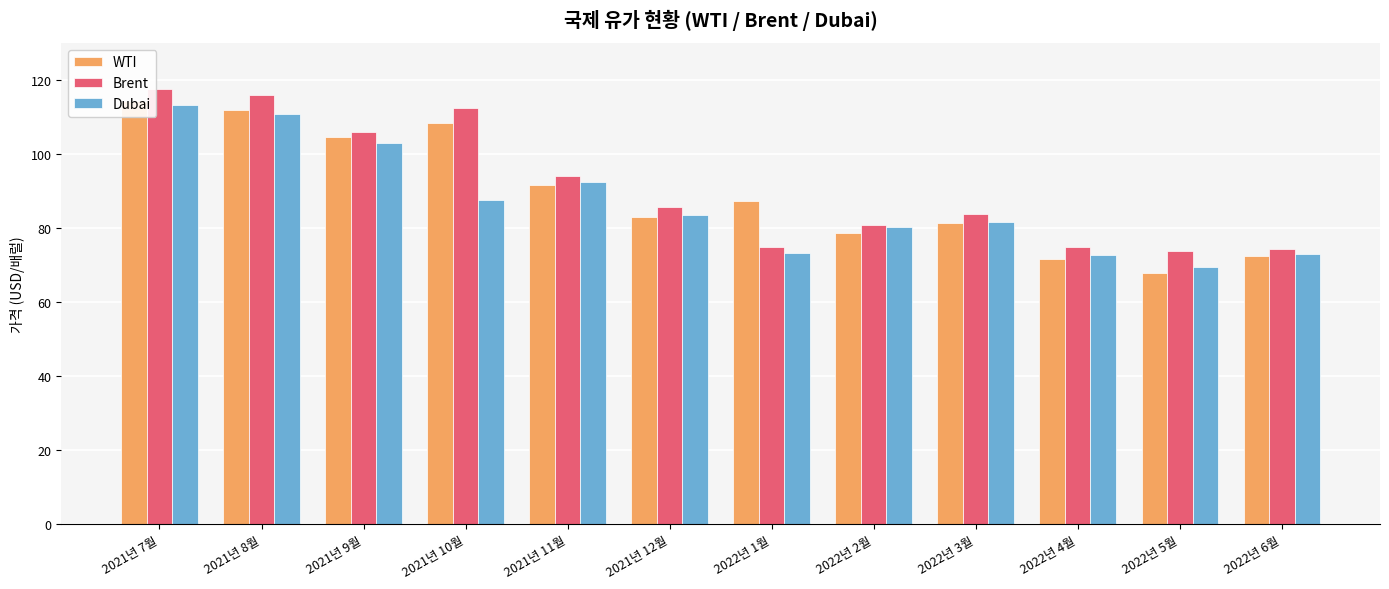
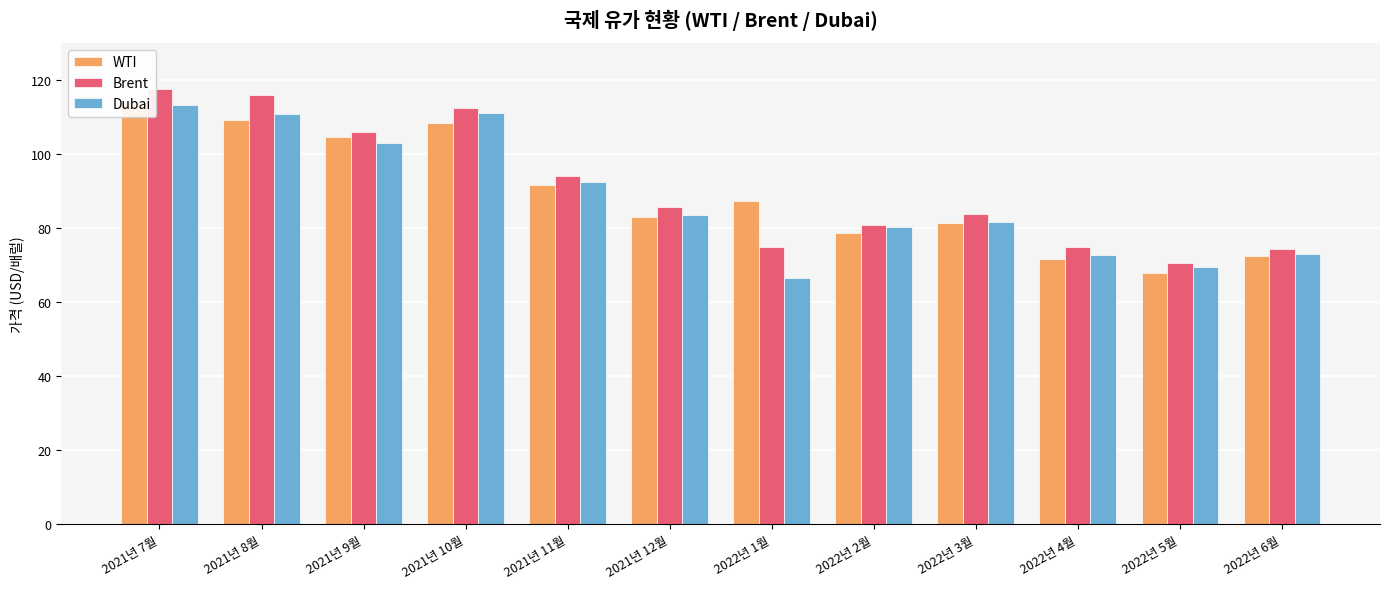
  {
    "WTI": {
-     "2021년 8월": 112,
+     "2021년 8월": 109,
      "2021년 9월": 104,
      "2021년 10월": 108,
      "2021년 11월": 92,
      "2021년 12월": 83,
      "2022년 1월": 87,
      "2022년 2월": 79,
      "2022년 3월": 81,
      "2022년 4월": 72,
      "2022년 5월": 68,
      "2022년 6월": 72
    },
    "Brent": {
      "2021년 7월": 118,
      "2021년 8월": 116,
      "2021년 9월": 106,
      "2021년 10월": 112,
      "2021년 11월": 94,
      "2021년 12월": 86,
      "2022년 1월": 75,
      "2022년 2월": 81,
      "2022년 3월": 84,
      "2022년 4월": 75,
-     "2022년 5월": 74,
+     "2022년 5월": 71,
      "2022년 6월": 74
    },
    "Dubai": {
      "2021년 7월": 113,
      "2021년 8월": 111,
      "2021년 9월": 103,
-     "2021년 10월": 88,
+     "2021년 10월": 111,
      "2021년 11월": 92,
      "2021년 12월": 83,
-     "2022년 1월": 73,
+     "2022년 1월": 67,
      "2022년 2월": 80,
      "2022년 3월": 82,
      "2022년 4월": 73,
      "2022년 5월": 70,
      "2022년 6월": 73
    }
  }
